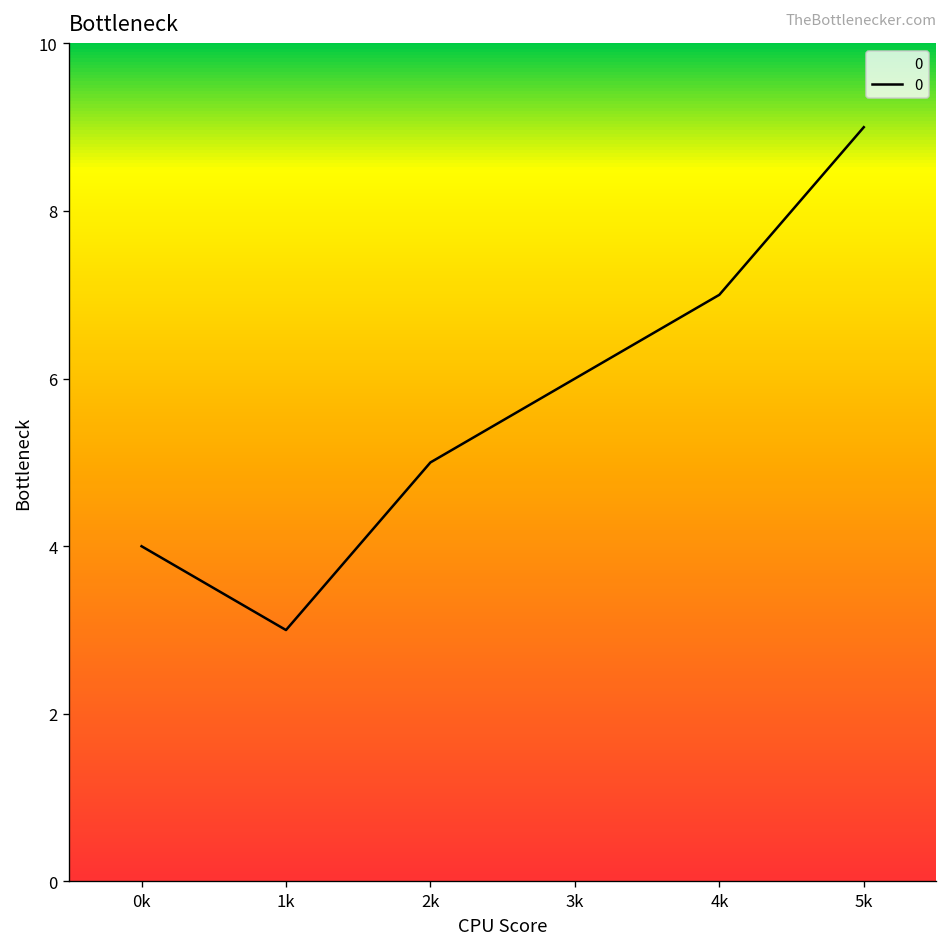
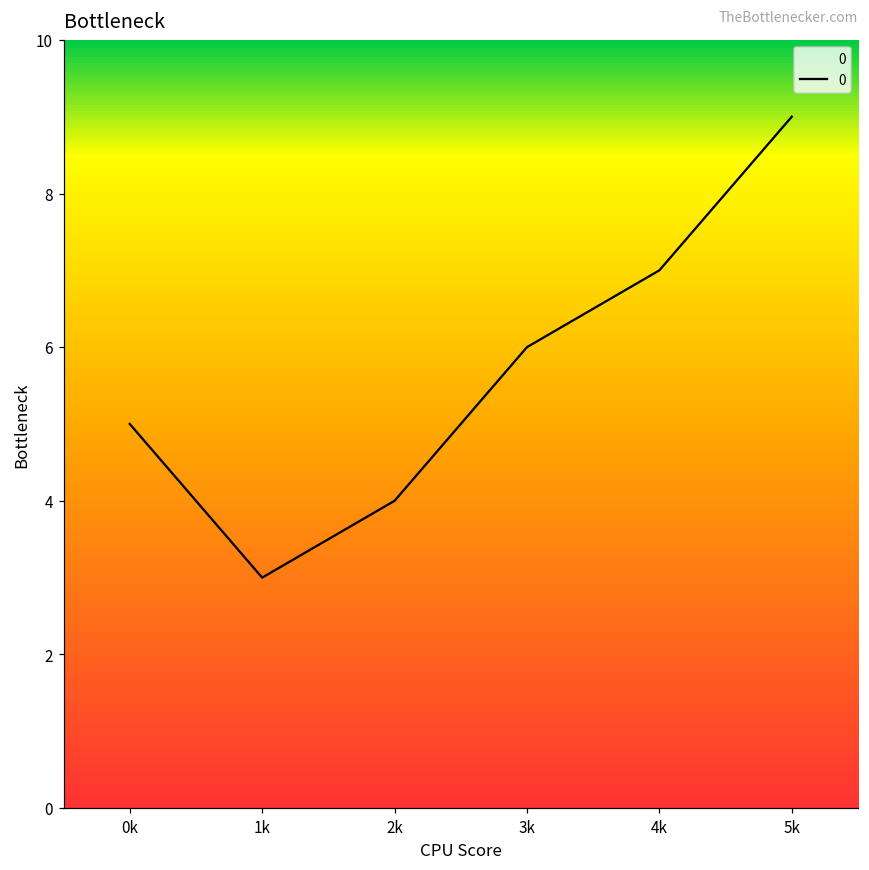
  {
-   "0k": 4,
+   "0k": 5,
    "1k": 3,
-   "2k": 5,
+   "2k": 4,
    "3k": 6,
    "4k": 7,
    "5k": 9
  }
